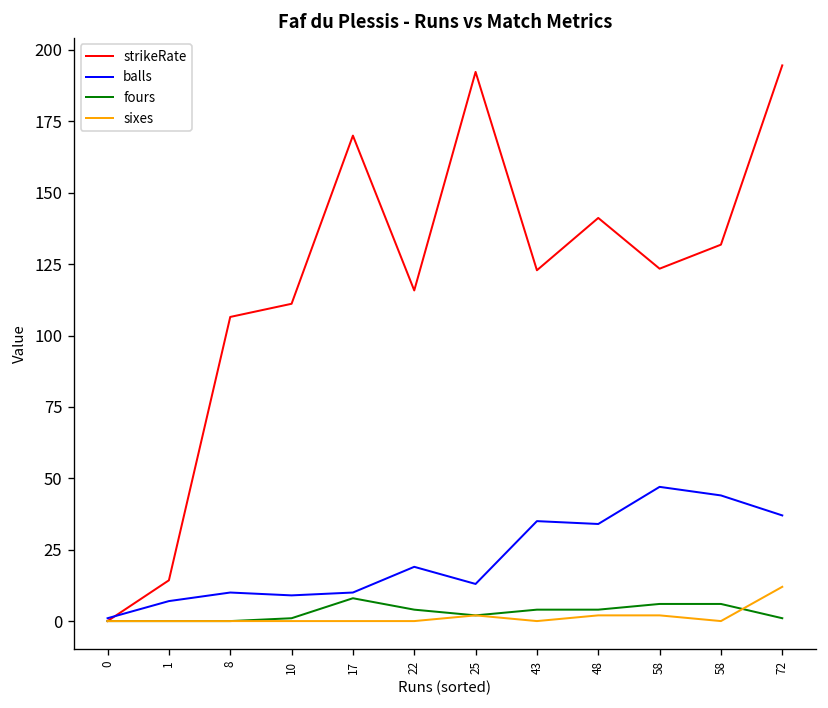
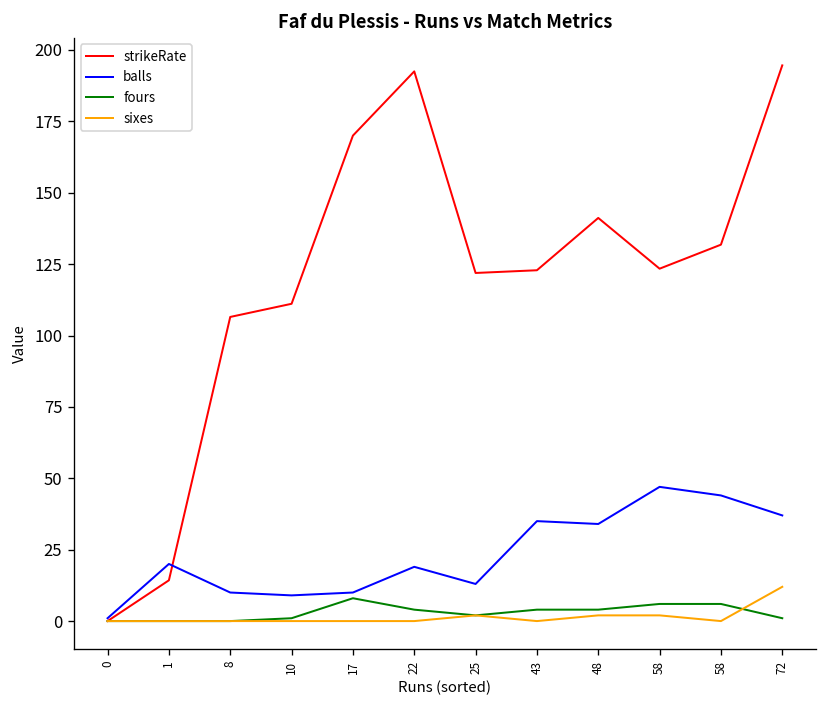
  {
    "strikeRate": {
      "1": 14,
      "8": 107,
      "10": 111,
      "17": 170,
-     "22": 116,
-     "25": 192,
+     "22": 192,
+     "25": 122,
      "43": 123,
      "48": 141,
      "72": 195
    },
    "balls": {
-     "1": 7,
+     "1": 20,
      "8": 10,
      "10": 9,
      "17": 10,
      "22": 19,
      "25": 13,
      "43": 35,
      "48": 34,
      "72": 37
    },
    "fours": {
      "17": 8,
      "22": 4,
      "43": 4,
      "48": 4,
      "72": 1
    },
    "sixes": {
      "17": 0,
      "22": 0,
      "43": 0,
      "48": 2,
      "72": 12
    }
  }
